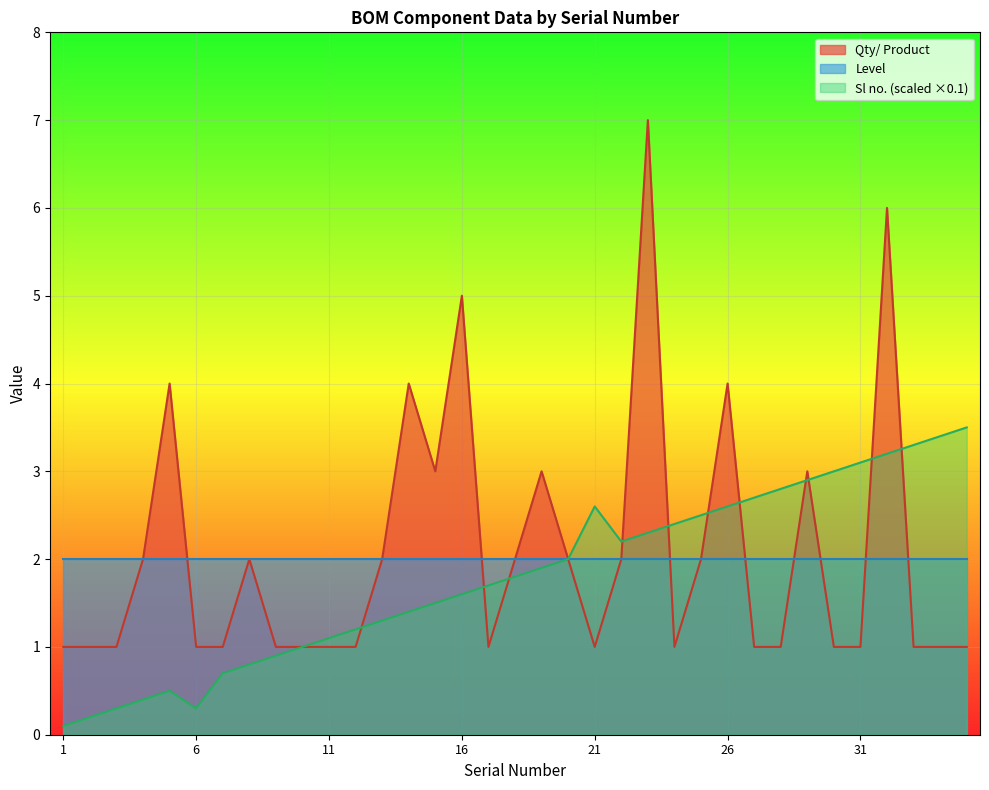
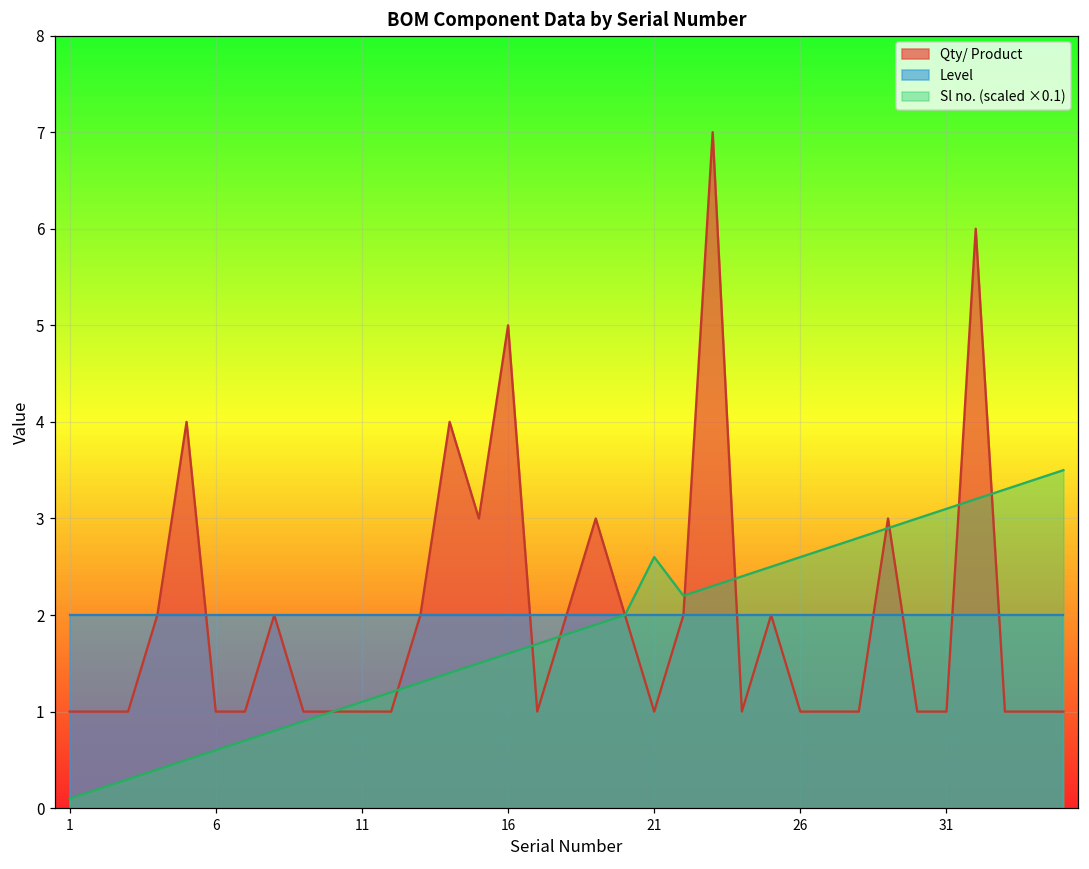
  {
    "Qty/ Product": {
      "1": 1,
      "6": 1,
      "11": 1,
      "16": 5,
      "21": 1,
-     "26": 4,
+     "26": 1,
      "31": 1
    },
    "Level": {
      "1": 2.0,
      "6": 2.0,
      "11": 2.0,
      "16": 2.0,
      "21": 2.0,
      "26": 2.0,
      "31": 2.0
    },
    "Sl no. (scaled ×0.1)": {
      "1": 0.1,
-     "6": 0.3,
+     "6": 0.6,
      "11": 1.1,
      "16": 1.6,
      "21": 2.6,
      "26": 2.6,
      "31": 3.1
    }
  }
